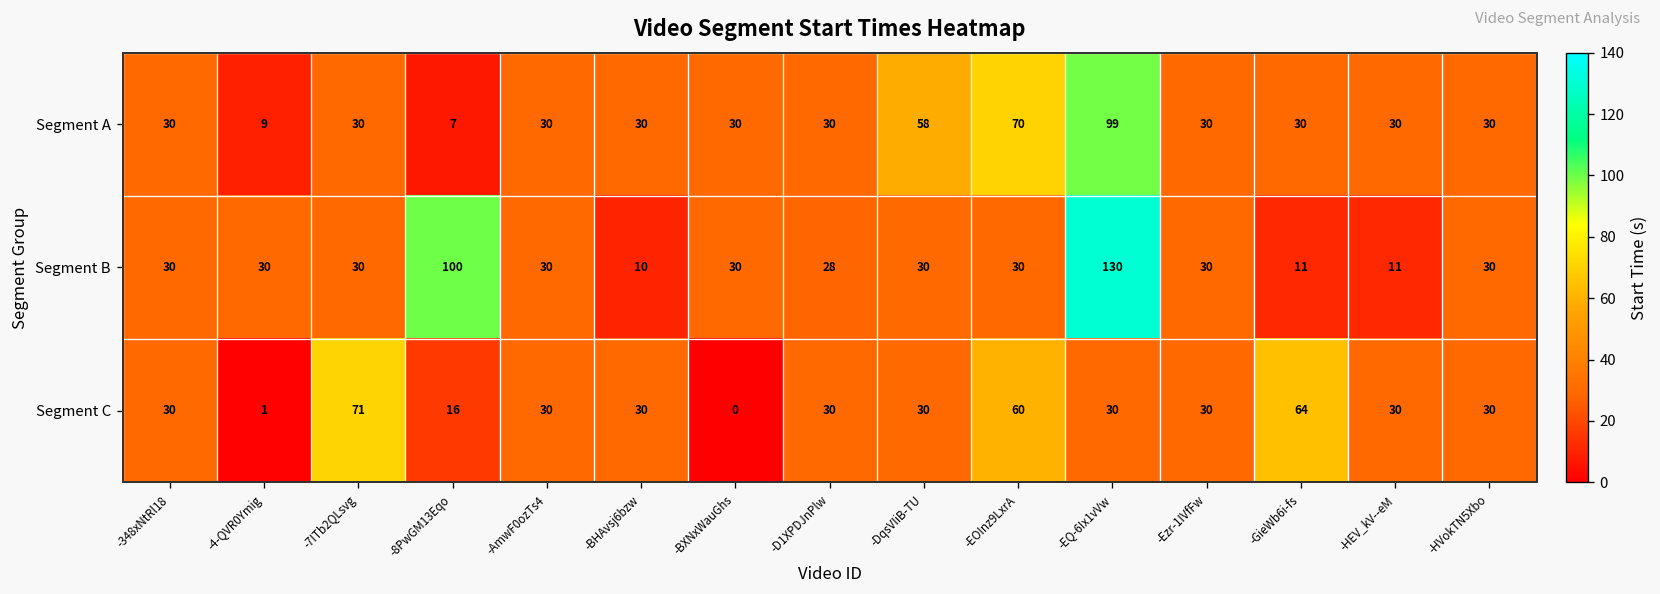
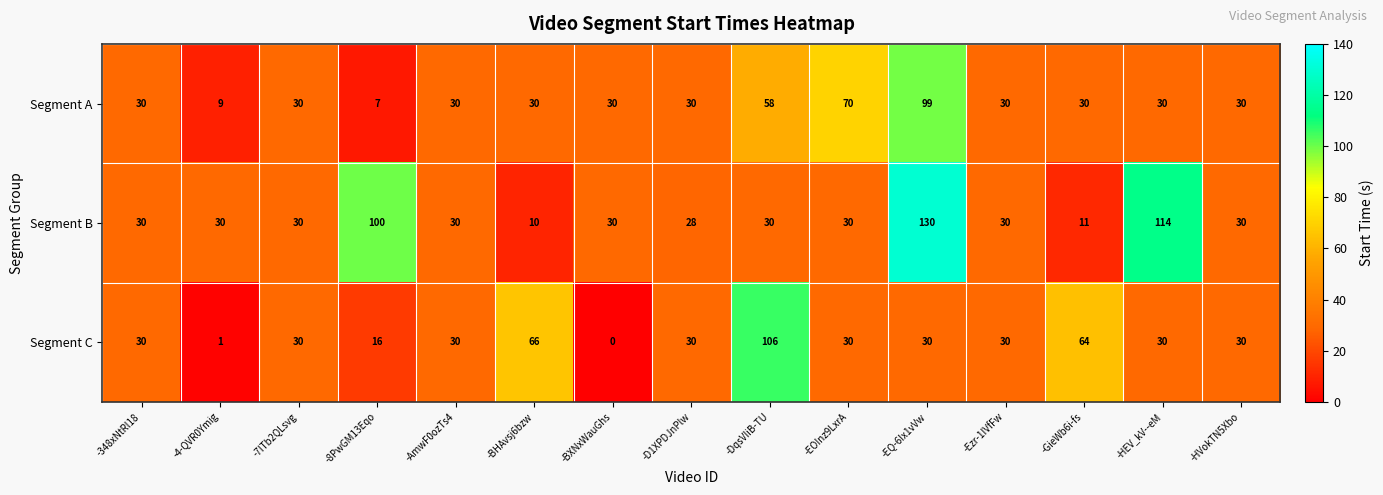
  {
    "Segment A": {
      "-348xNtRl18": 30,
      "-4-QVR0Ymig": 9,
      "-7ITb2QLsvg": 30,
      "-8PwGM13Eqo": 7,
      "-AmwF0ozTs4": 30,
      "-BHAvsj6bzw": 30,
      "-BXNxWauGhs": 30,
      "-D1XPDJnPlw": 30,
      "-DqsVIiB-TU": 58,
      "-EOInz9LxrA": 70,
      "-EQ-6Ix1vVw": 99,
      "-Ezr-1IVfFw": 30,
      "-GieWb6i-fs": 30,
      "-HEV_kV--eM": 30,
      "-HVokTN5Xbo": 30
    },
    "Segment B": {
      "-348xNtRl18": 30,
      "-4-QVR0Ymig": 30,
      "-7ITb2QLsvg": 30,
      "-8PwGM13Eqo": 100,
      "-AmwF0ozTs4": 30,
      "-BHAvsj6bzw": 10,
      "-BXNxWauGhs": 30,
      "-D1XPDJnPlw": 28,
      "-DqsVIiB-TU": 30,
      "-EOInz9LxrA": 30,
      "-EQ-6Ix1vVw": 130,
      "-Ezr-1IVfFw": 30,
      "-GieWb6i-fs": 11,
-     "-HEV_kV--eM": 11,
+     "-HEV_kV--eM": 114,
      "-HVokTN5Xbo": 30
    },
    "Segment C": {
      "-348xNtRl18": 30,
      "-4-QVR0Ymig": 1,
-     "-7ITb2QLsvg": 71,
+     "-7ITb2QLsvg": 30,
      "-8PwGM13Eqo": 16,
      "-AmwF0ozTs4": 30,
-     "-BHAvsj6bzw": 30,
+     "-BHAvsj6bzw": 66,
      "-BXNxWauGhs": 0,
      "-D1XPDJnPlw": 30,
-     "-DqsVIiB-TU": 30,
-     "-EOInz9LxrA": 60,
+     "-DqsVIiB-TU": 106,
+     "-EOInz9LxrA": 30,
      "-EQ-6Ix1vVw": 30,
      "-Ezr-1IVfFw": 30,
      "-GieWb6i-fs": 64,
      "-HEV_kV--eM": 30,
      "-HVokTN5Xbo": 30
    }
  }
